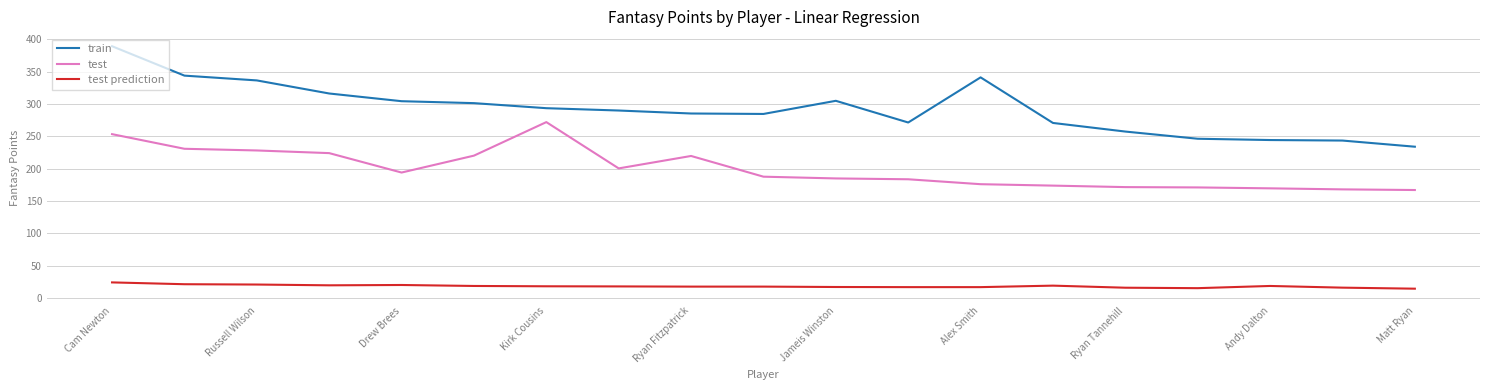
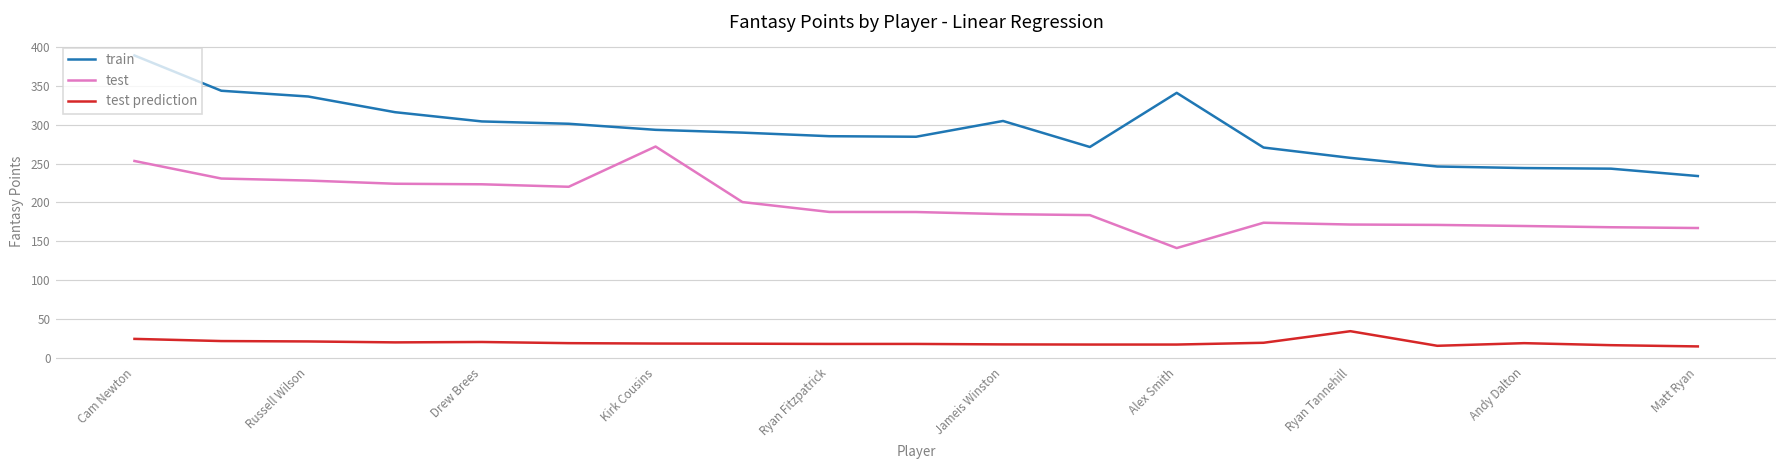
  {
    "train": {
      "Russell Wilson": 340,
      "Drew Brees": 300,
      "Kirk Cousins": 290,
      "Ryan Fitzpatrick": 290,
      "Jameis Winston": 300,
      "Alex Smith": 340,
      "Ryan Tannehill": 260,
      "Andy Dalton": 240,
      "Matt Ryan": 230
    },
    "test": {
      "Cam Newton": 250,
      "Russell Wilson": 230,
-     "Drew Brees": 190,
+     "Drew Brees": 220,
      "Kirk Cousins": 270,
-     "Ryan Fitzpatrick": 220,
+     "Ryan Fitzpatrick": 190,
      "Jameis Winston": 180,
-     "Alex Smith": 180,
+     "Alex Smith": 140,
      "Ryan Tannehill": 170,
      "Andy Dalton": 170,
      "Matt Ryan": 170
    },
    "test prediction": {
      "Cam Newton": 20,
      "Russell Wilson": 20,
      "Drew Brees": 20,
      "Kirk Cousins": 20,
      "Ryan Fitzpatrick": 20,
      "Jameis Winston": 20,
      "Alex Smith": 20,
-     "Ryan Tannehill": 20,
+     "Ryan Tannehill": 30,
      "Andy Dalton": 20,
      "Matt Ryan": 10
    }
  }
